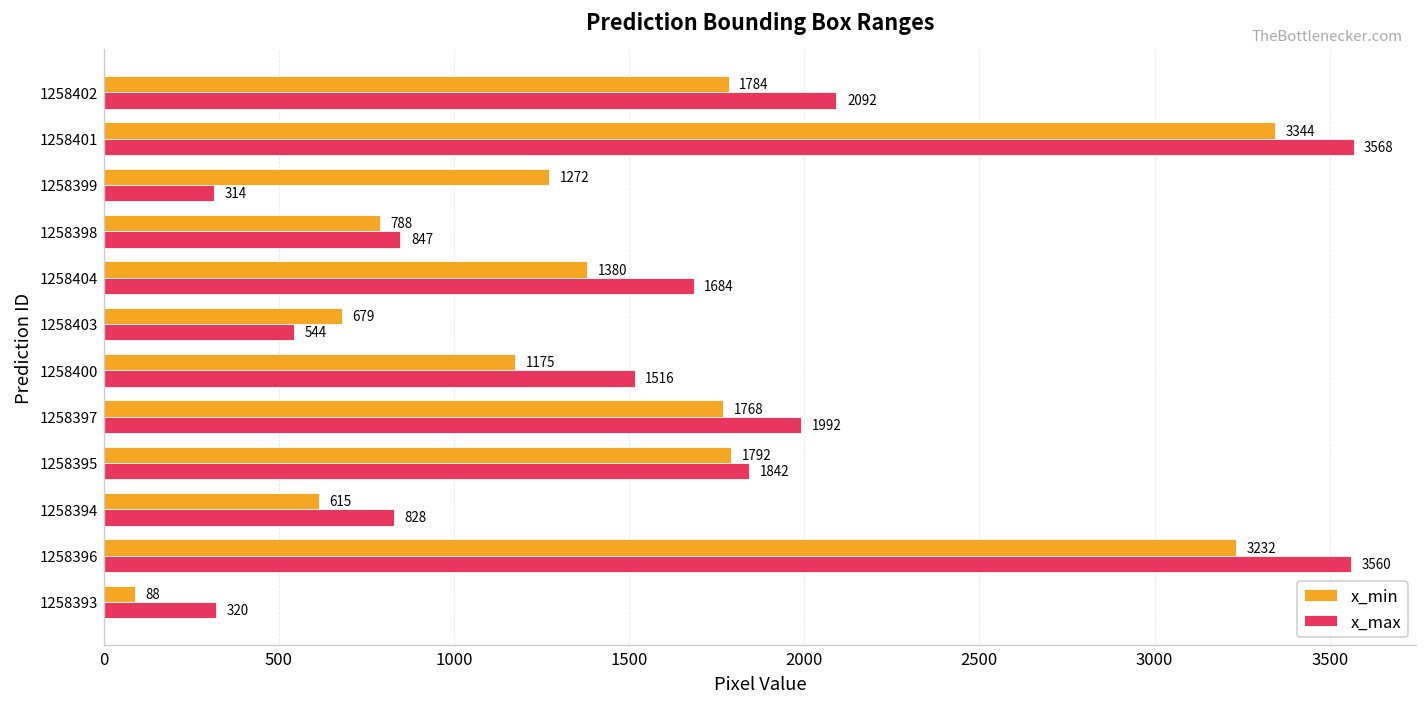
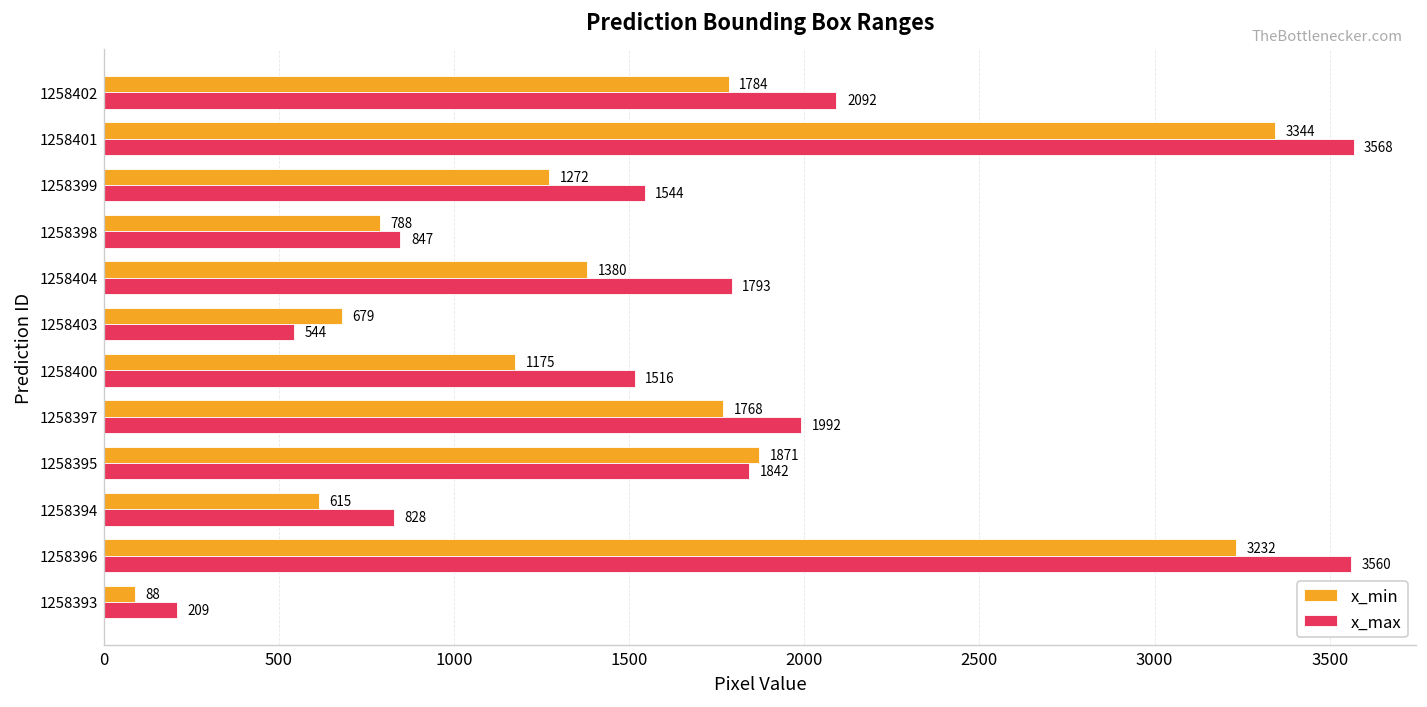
  {
    "x_min": {
      "1258402": 1784,
      "1258401": 3344,
      "1258399": 1272,
      "1258398": 788,
      "1258404": 1380,
      "1258403": 679,
      "1258400": 1175,
      "1258397": 1768,
-     "1258395": 1792,
+     "1258395": 1871,
      "1258394": 615,
      "1258396": 3232,
      "1258393": 88
    },
    "x_max": {
      "1258402": 2092,
      "1258401": 3568,
-     "1258399": 314,
+     "1258399": 1544,
      "1258398": 847,
-     "1258404": 1684,
+     "1258404": 1793,
      "1258403": 544,
      "1258400": 1516,
      "1258397": 1992,
      "1258395": 1842,
      "1258394": 828,
      "1258396": 3560,
-     "1258393": 320
+     "1258393": 209
    }
  }
